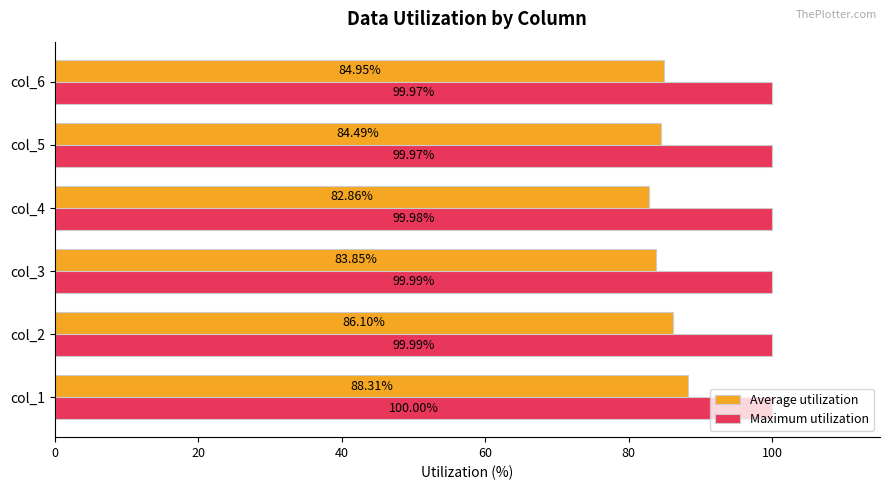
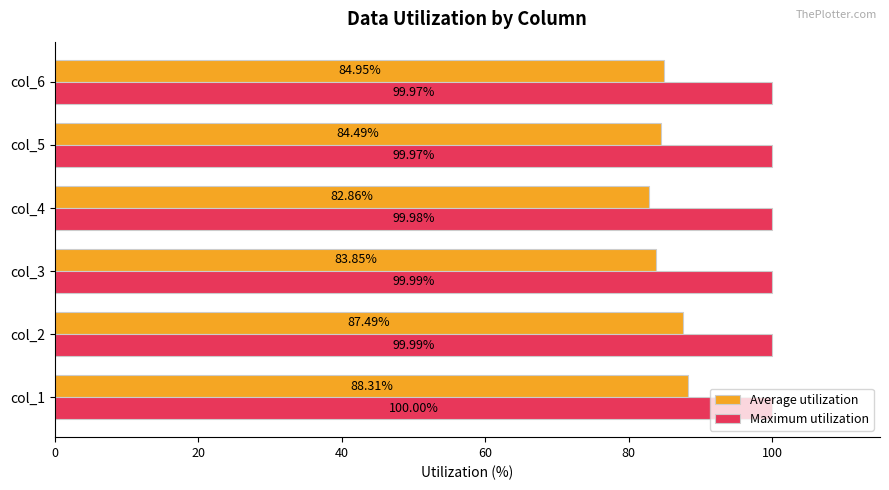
  {
    "Average utilization": {
      "col_6": "84.95%",
      "col_5": "84.49%",
      "col_4": "82.86%",
      "col_3": "83.85%",
-     "col_2": "86.10%",
+     "col_2": "87.49%",
      "col_1": "88.31%"
    },
    "Maximum utilization": {
      "col_6": "99.97%",
      "col_5": "99.97%",
      "col_4": "99.98%",
      "col_3": "99.99%",
      "col_2": "99.99%"
    }
  }
